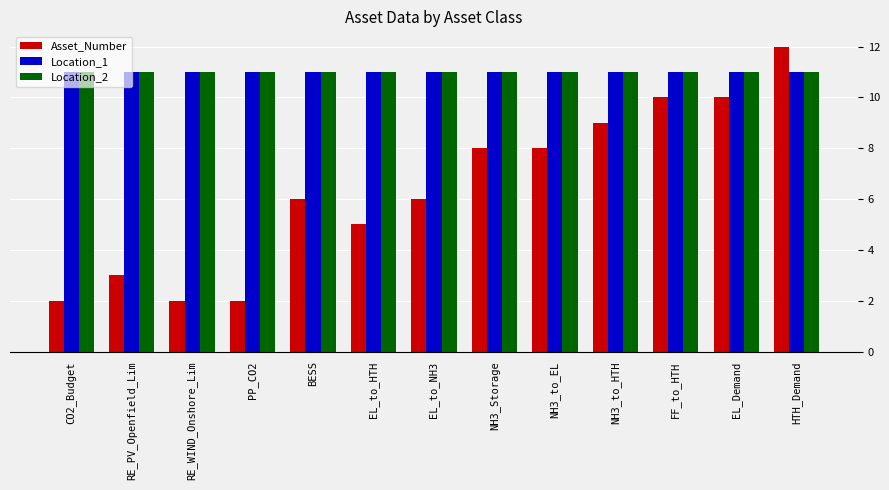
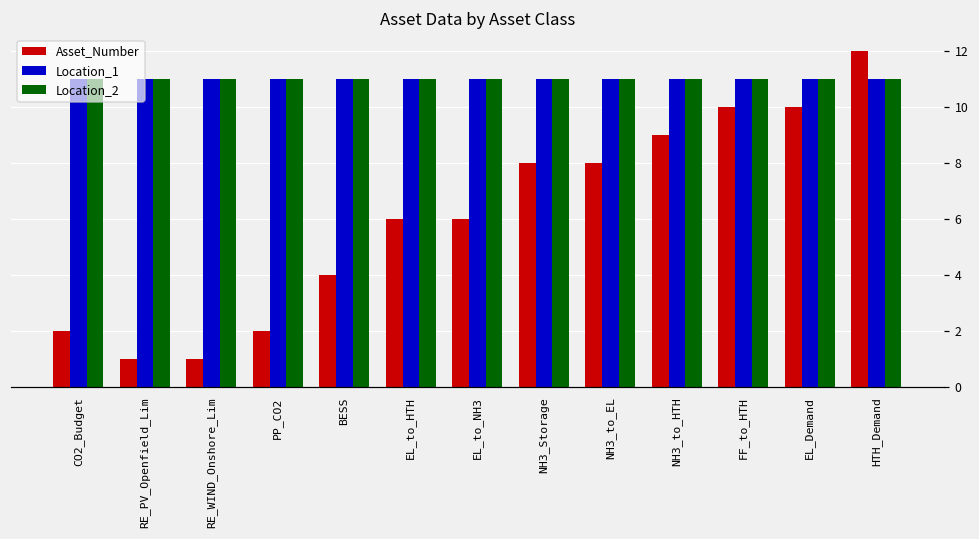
  {
    "Asset_Number": {
      "CO2_Budget": 2,
-     "RE_PV_Openfield_Lim": 3,
-     "RE_WIND_Onshore_Lim": 2,
+     "RE_PV_Openfield_Lim": 1,
+     "RE_WIND_Onshore_Lim": 1,
      "PP_CO2": 2,
-     "BESS": 6,
-     "EL_to_HTH": 5,
+     "BESS": 4,
+     "EL_to_HTH": 6,
      "EL_to_NH3": 6,
      "NH3_Storage": 8,
      "NH3_to_EL": 8,
      "NH3_to_HTH": 9,
      "FF_to_HTH": 10,
      "EL_Demand": 10,
      "HTH_Demand": 12
    },
    "Location_1": {
      "RE_WIND_Onshore_Lim": 11,
      "PP_CO2": 11,
      "BESS": 11,
      "EL_to_HTH": 11,
      "EL_to_NH3": 11,
      "NH3_Storage": 11,
      "NH3_to_EL": 11,
      "NH3_to_HTH": 11,
      "FF_to_HTH": 11,
      "EL_Demand": 11,
      "HTH_Demand": 11
    },
    "Location_2": {
      "RE_PV_Openfield_Lim": 11,
      "RE_WIND_Onshore_Lim": 11,
      "PP_CO2": 11,
      "BESS": 11,
      "EL_to_HTH": 11,
      "EL_to_NH3": 11,
      "NH3_Storage": 11,
      "NH3_to_EL": 11,
      "NH3_to_HTH": 11,
      "FF_to_HTH": 11,
      "EL_Demand": 11,
      "HTH_Demand": 11
    }
  }
